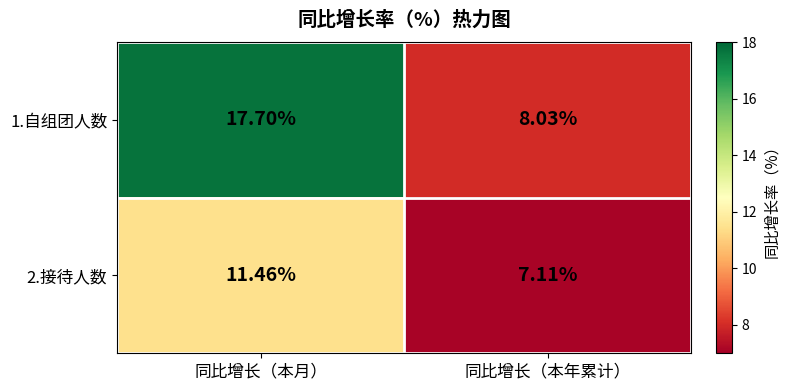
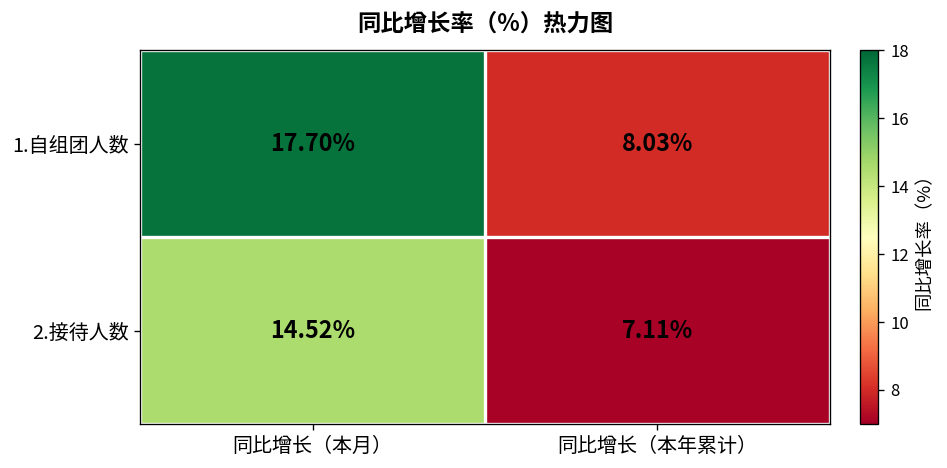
  {
    "1.自组团人数": {
      "同比增长（本月）": "17.70%",
      "同比增长（本年累计）": "8.03%"
    },
    "2.接待人数": {
-     "同比增长（本月）": "11.46%",
+     "同比增长（本月）": "14.52%",
      "同比增长（本年累计）": "7.11%"
    }
  }
